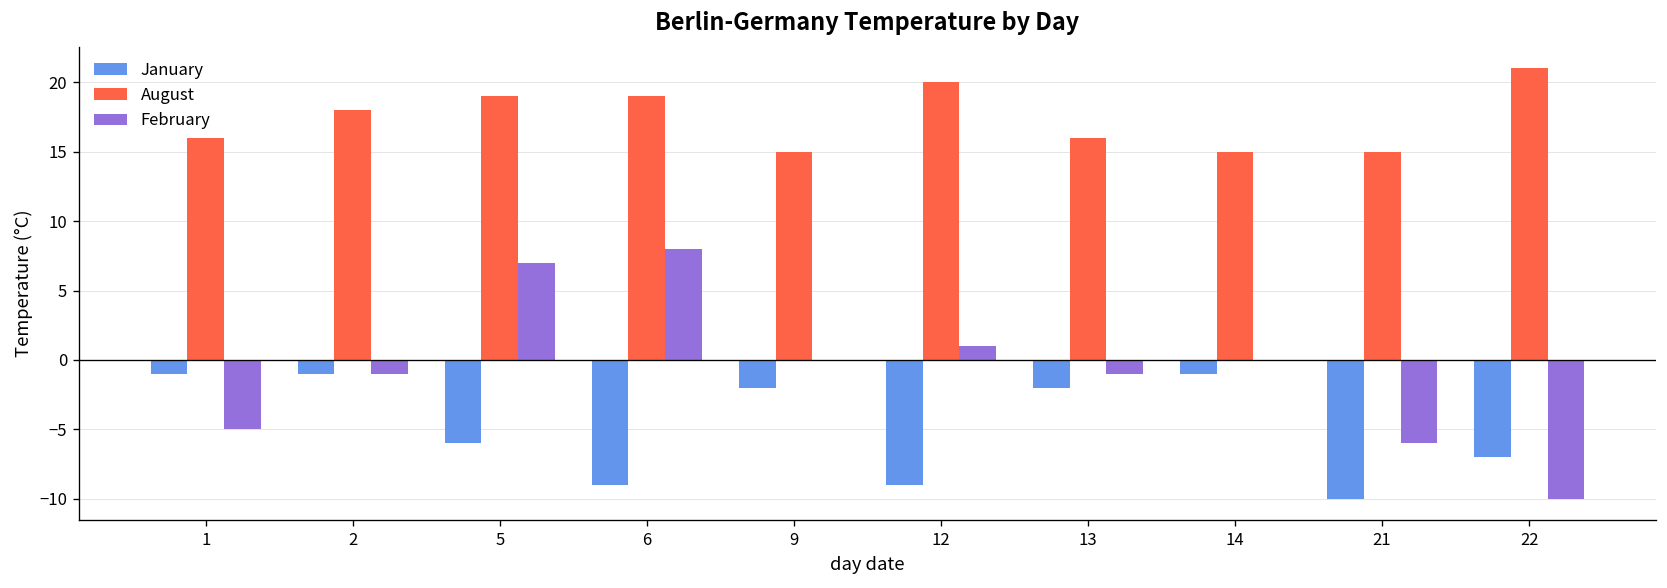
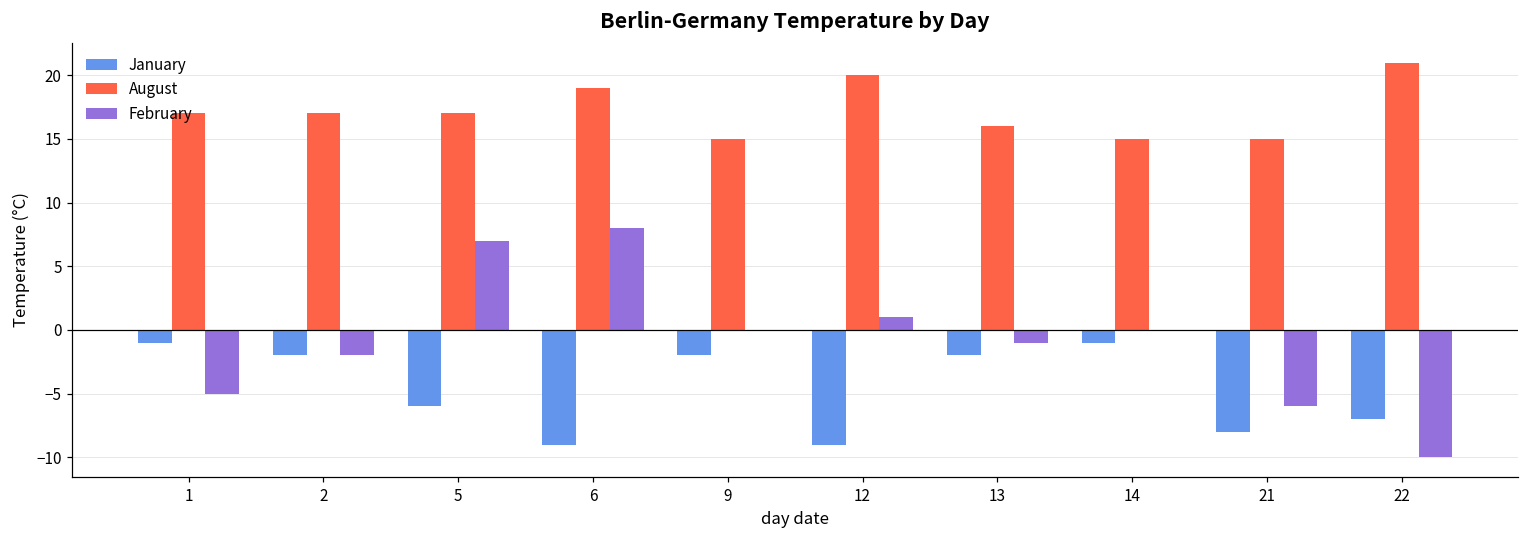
  {
    "January": {
      "1": -1,
-     "2": -1,
+     "2": -2,
      "5": -6,
      "6": -9,
      "9": -2,
      "12": -9,
      "13": -2,
      "14": -1,
-     "21": -10,
+     "21": -8,
      "22": -7
    },
    "August": {
-     "1": 16,
-     "2": 18,
-     "5": 19,
+     "1": 17,
+     "2": 17,
+     "5": 17,
      "6": 19,
      "9": 15,
      "12": 20,
      "13": 16,
      "14": 15,
      "21": 15,
      "22": 21
    },
    "February": {
      "1": -5,
-     "2": -1,
+     "2": -2,
      "5": 7,
      "6": 8,
      "9": 0,
      "12": 1,
      "13": -1,
      "14": 0,
      "21": -6,
      "22": -10
    }
  }
